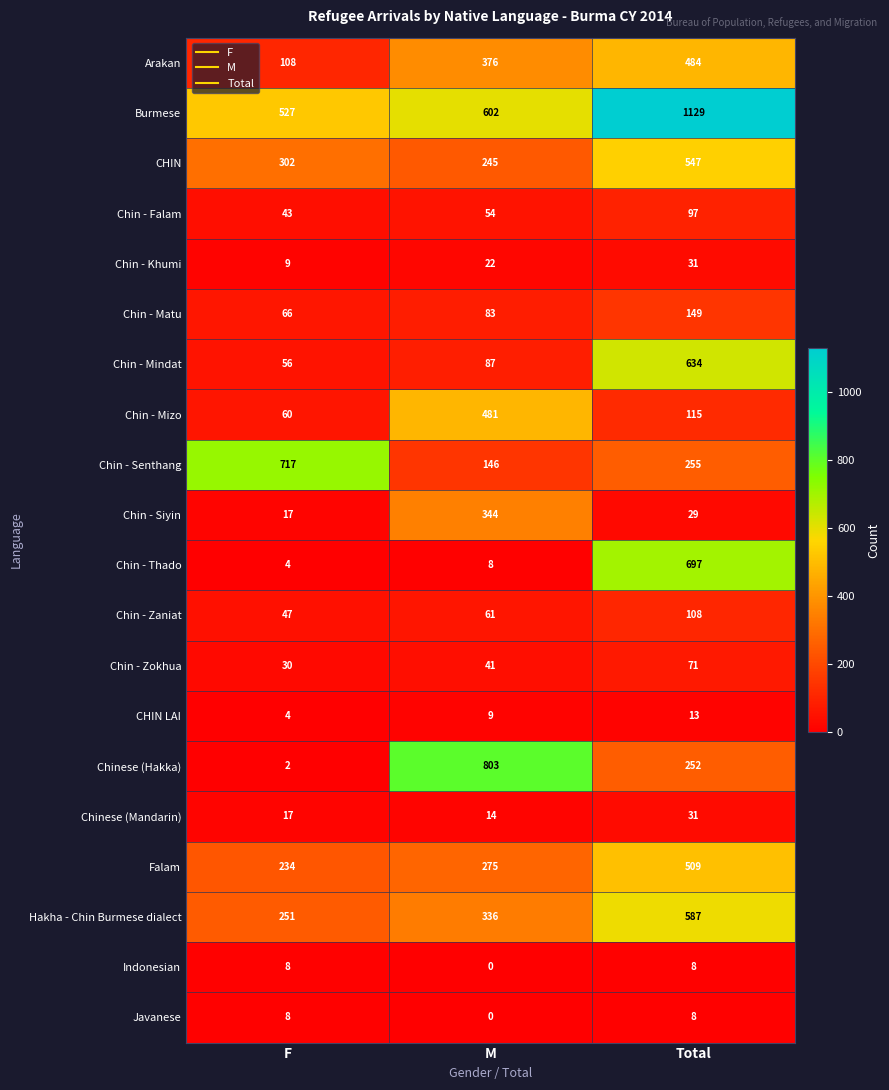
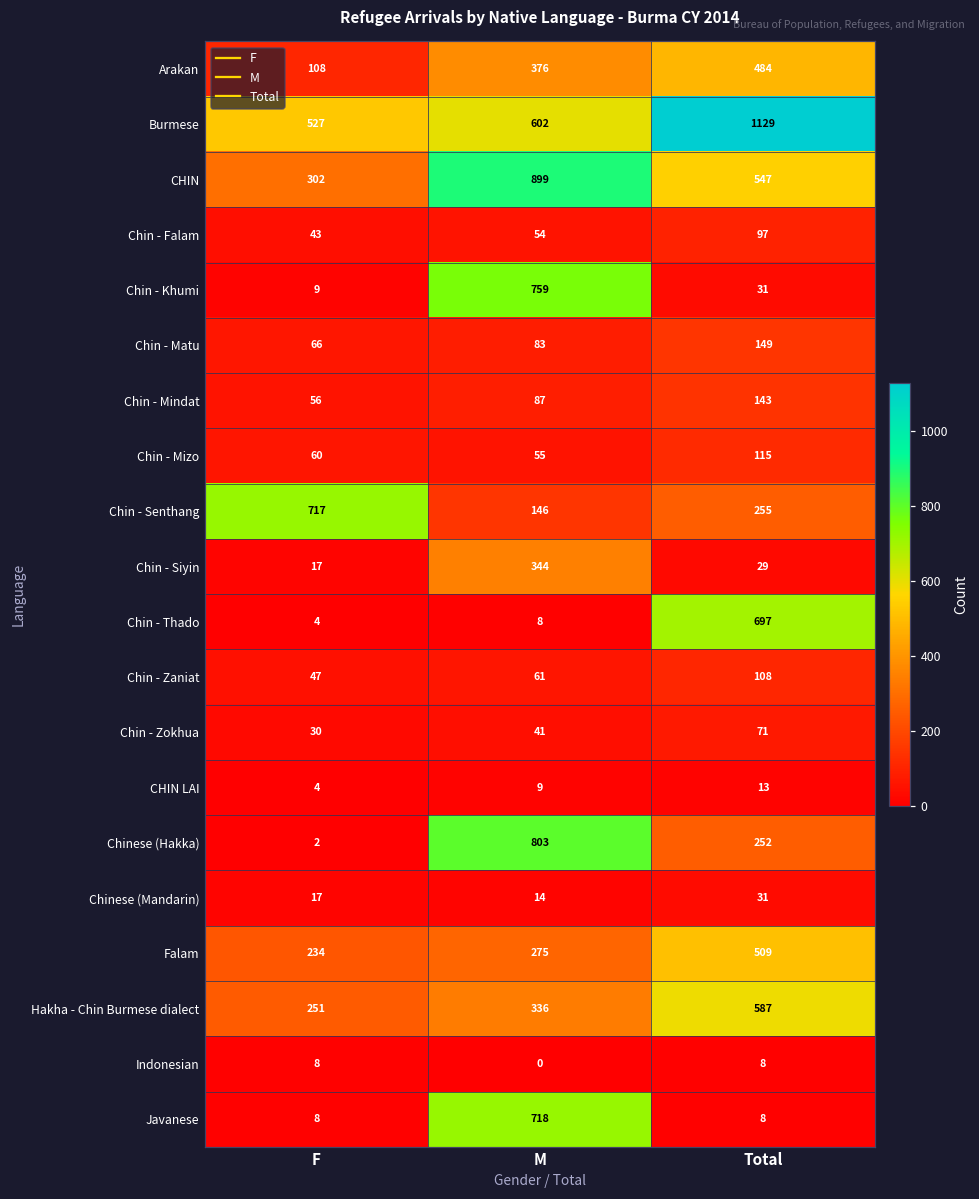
  {
    "Arakan": {
      "F": 108,
      "M": 376,
      "Total": 484
    },
    "Burmese": {
      "F": 527,
      "M": 602,
      "Total": 1129
    },
    "CHIN": {
      "F": 302,
-     "M": 245,
+     "M": 899,
      "Total": 547
    },
    "Chin - Falam": {
      "F": 43,
      "M": 54,
      "Total": 97
    },
    "Chin - Khumi": {
      "F": 9,
-     "M": 22,
+     "M": 759,
      "Total": 31
    },
    "Chin - Matu": {
      "F": 66,
      "M": 83,
      "Total": 149
    },
    "Chin - Mindat": {
      "F": 56,
      "M": 87,
-     "Total": 634
+     "Total": 143
    },
    "Chin - Mizo": {
      "F": 60,
-     "M": 481,
+     "M": 55,
      "Total": 115
    },
    "Chin - Senthang": {
      "F": 717,
      "M": 146,
      "Total": 255
    },
    "Chin - Siyin": {
      "F": 17,
      "M": 344,
      "Total": 29
    },
    "Chin - Thado": {
      "F": 4,
      "M": 8,
      "Total": 697
    },
    "Chin - Zaniat": {
      "F": 47,
      "M": 61,
      "Total": 108
    },
    "Chin - Zokhua": {
      "F": 30,
      "M": 41,
      "Total": 71
    },
    "CHIN LAI": {
      "F": 4,
      "M": 9,
      "Total": 13
    },
    "Chinese (Hakka)": {
      "F": 2,
      "M": 803,
      "Total": 252
    },
    "Chinese (Mandarin)": {
      "F": 17,
      "M": 14,
      "Total": 31
    },
    "Falam": {
      "F": 234,
      "M": 275,
      "Total": 509
    },
    "Hakha - Chin Burmese dialect": {
      "F": 251,
      "M": 336,
      "Total": 587
    },
    "Indonesian": {
      "F": 8,
      "M": 0,
      "Total": 8
    },
    "Javanese": {
      "F": 8,
-     "M": 0,
+     "M": 718,
      "Total": 8
    }
  }
